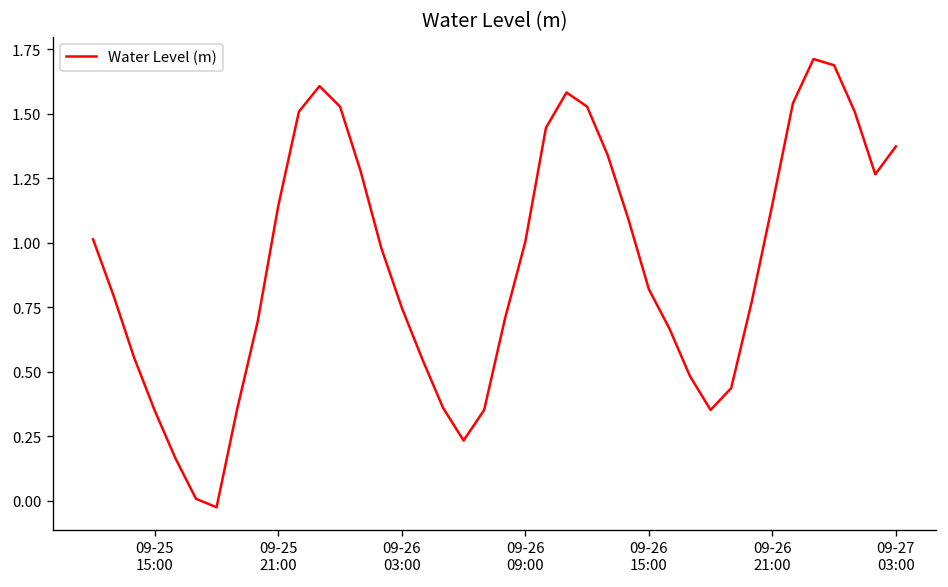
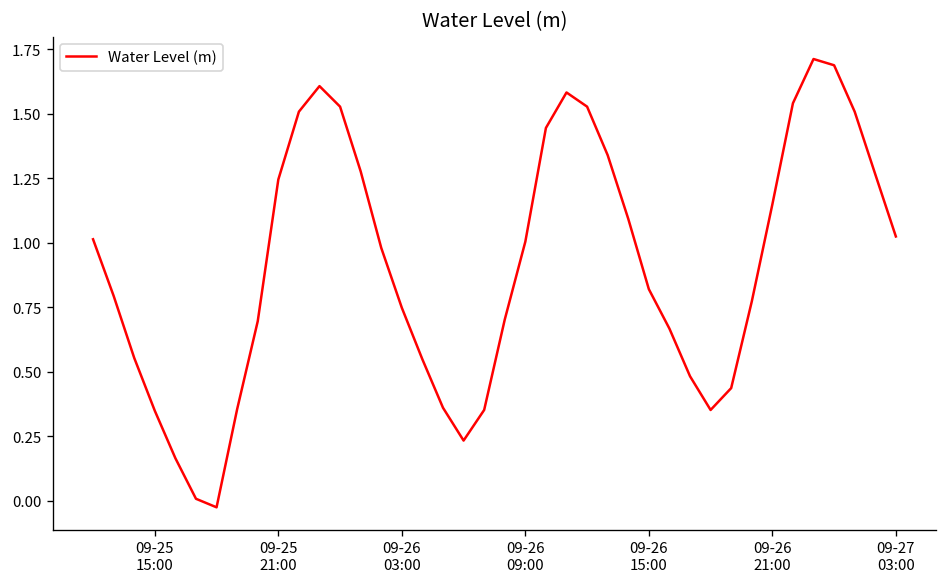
  {
    "09-25 15:00": 0.35,
-   "09-25 21:00": 1.14,
+   "09-25 21:00": 1.25,
    "09-26 03:00": 0.75,
    "09-26 09:00": 1.00,
    "09-26 15:00": 0.82,
    "09-26 21:00": 1.15,
-   "09-27 03:00": 1.37
+   "09-27 03:00": 1.02
  }
